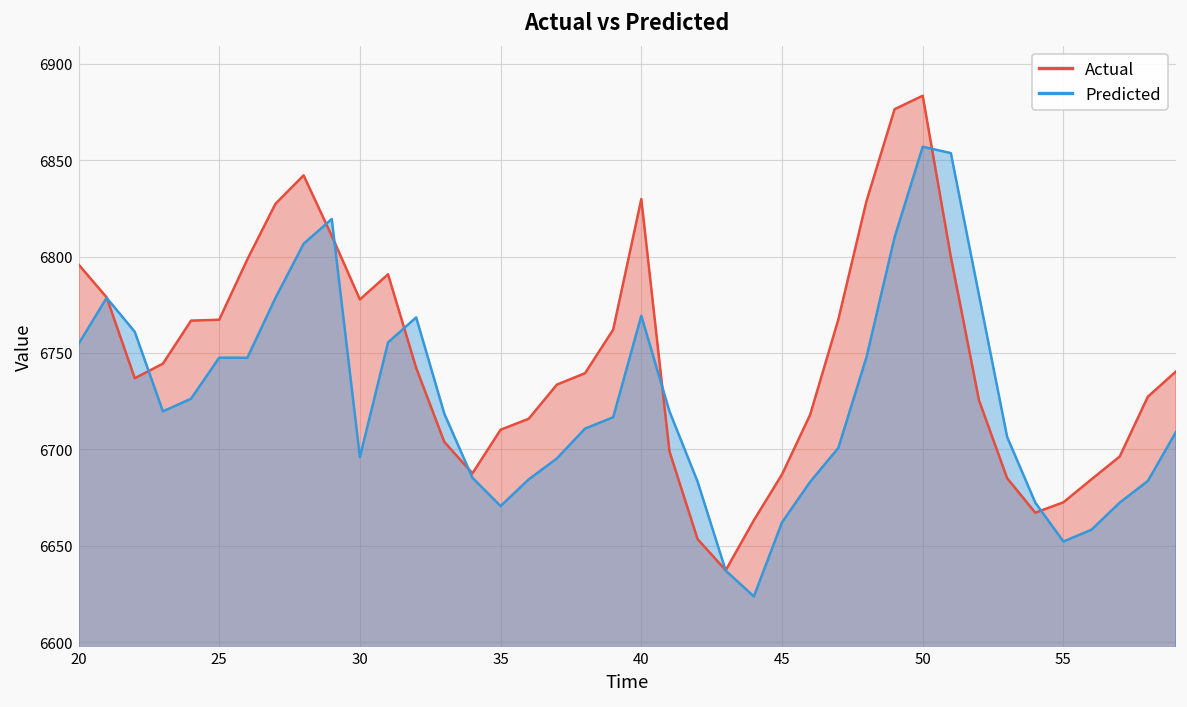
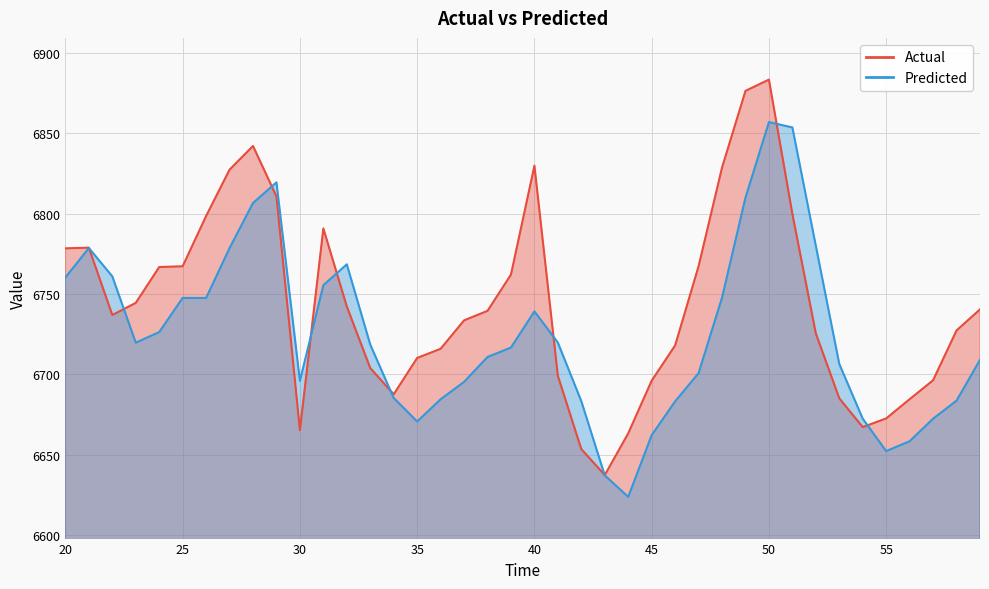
  {
    "Actual": {
-     "20": 6796,
+     "20": 6778,
      "25": 6767,
-     "30": 6778,
+     "30": 6665,
      "35": 6710,
      "40": 6830,
-     "45": 6687,
+     "45": 6696,
      "50": 6883,
      "55": 6673
    },
    "Predicted": {
-     "20": 6755,
+     "20": 6760,
      "25": 6748,
      "30": 6696,
      "35": 6671,
-     "40": 6769,
+     "40": 6739,
      "45": 6662,
      "50": 6857,
      "55": 6652
    }
  }
